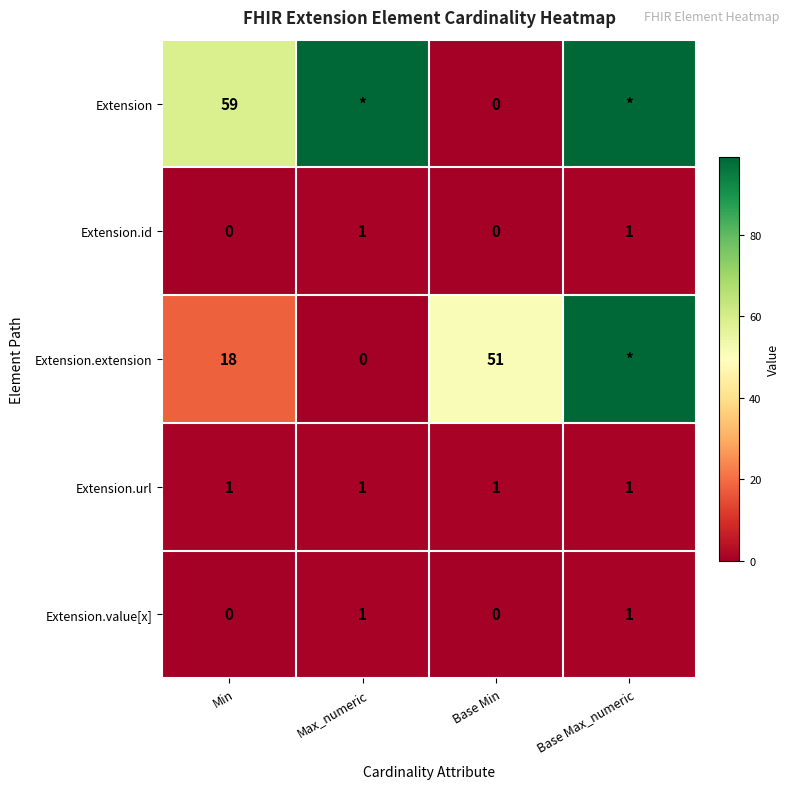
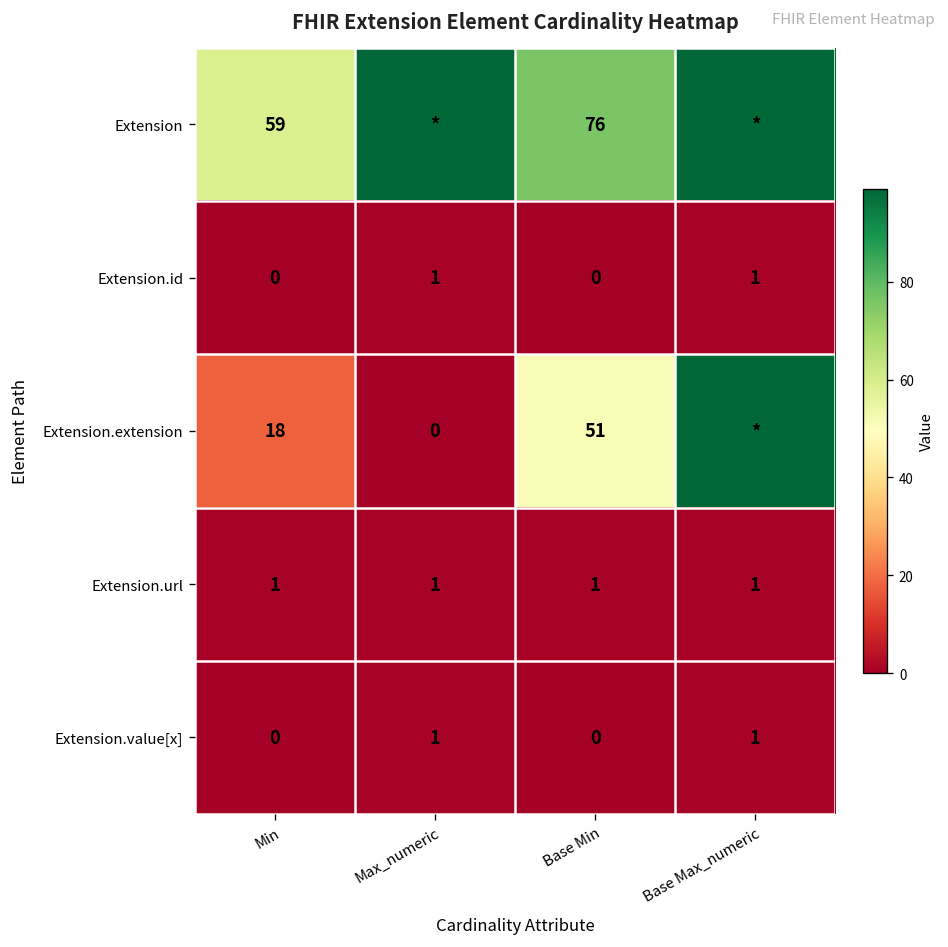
  {
    "Extension": {
      "Min": 59,
-     "Base Min": 0
+     "Base Min": 76
    },
    "Extension.id": {
      "Min": 0,
      "Max_numeric": 1,
      "Base Min": 0,
      "Base Max_numeric": 1
    },
    "Extension.extension": {
      "Min": 18,
      "Max_numeric": 0,
      "Base Min": 51
    },
    "Extension.url": {
      "Min": 1,
      "Max_numeric": 1,
      "Base Min": 1,
      "Base Max_numeric": 1
    },
    "Extension.value[x]": {
      "Min": 0,
      "Max_numeric": 1,
      "Base Min": 0,
      "Base Max_numeric": 1
    }
  }
